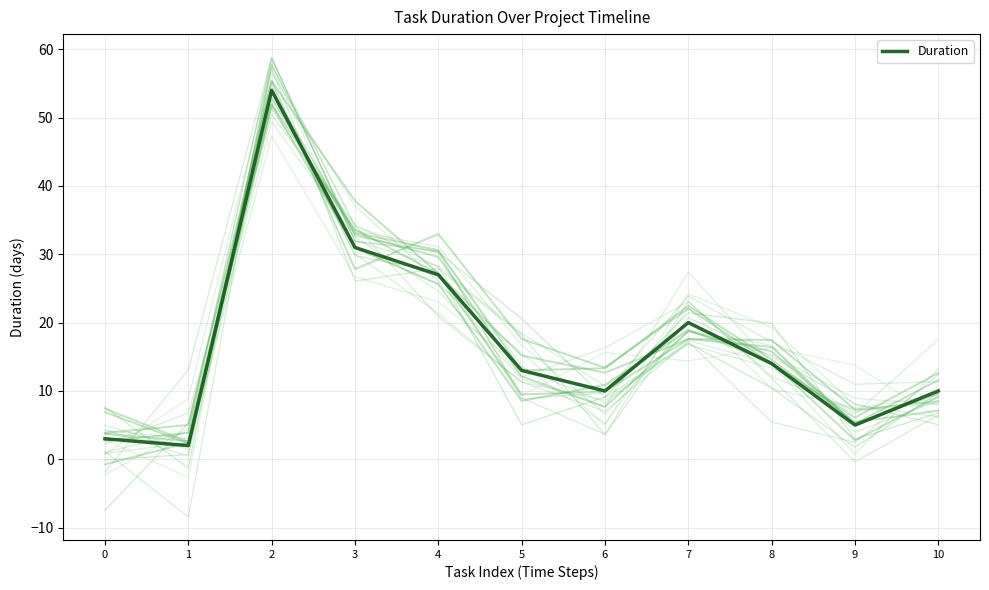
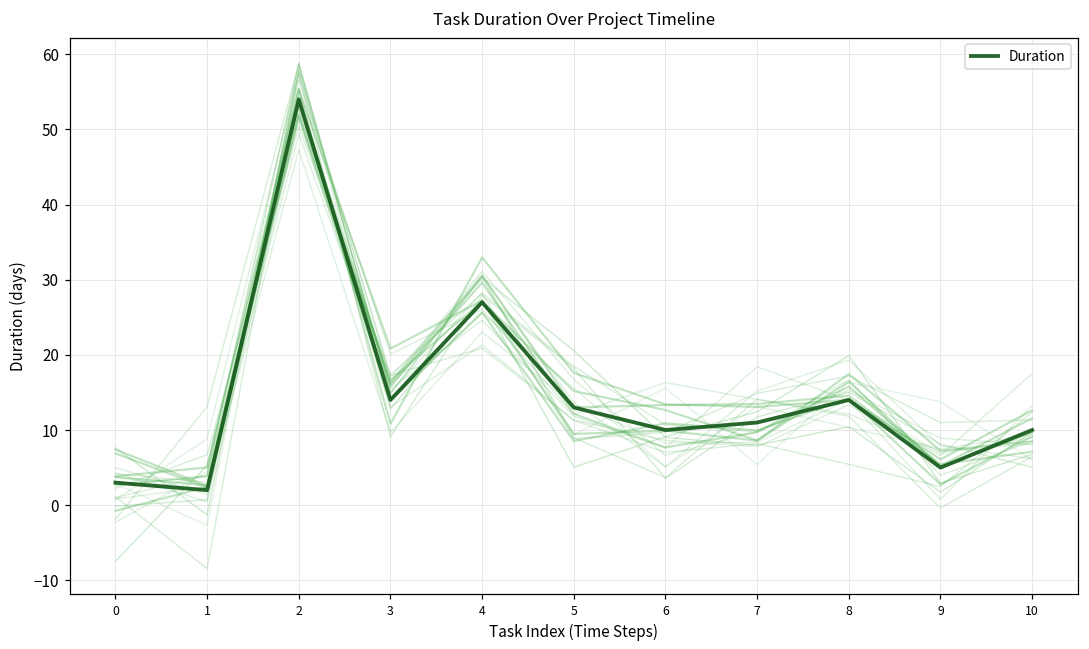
  {
    "Duration": {
-     "3": 31,
-     "7": 20
+     "3": 14,
+     "7": 11
    }
  }
